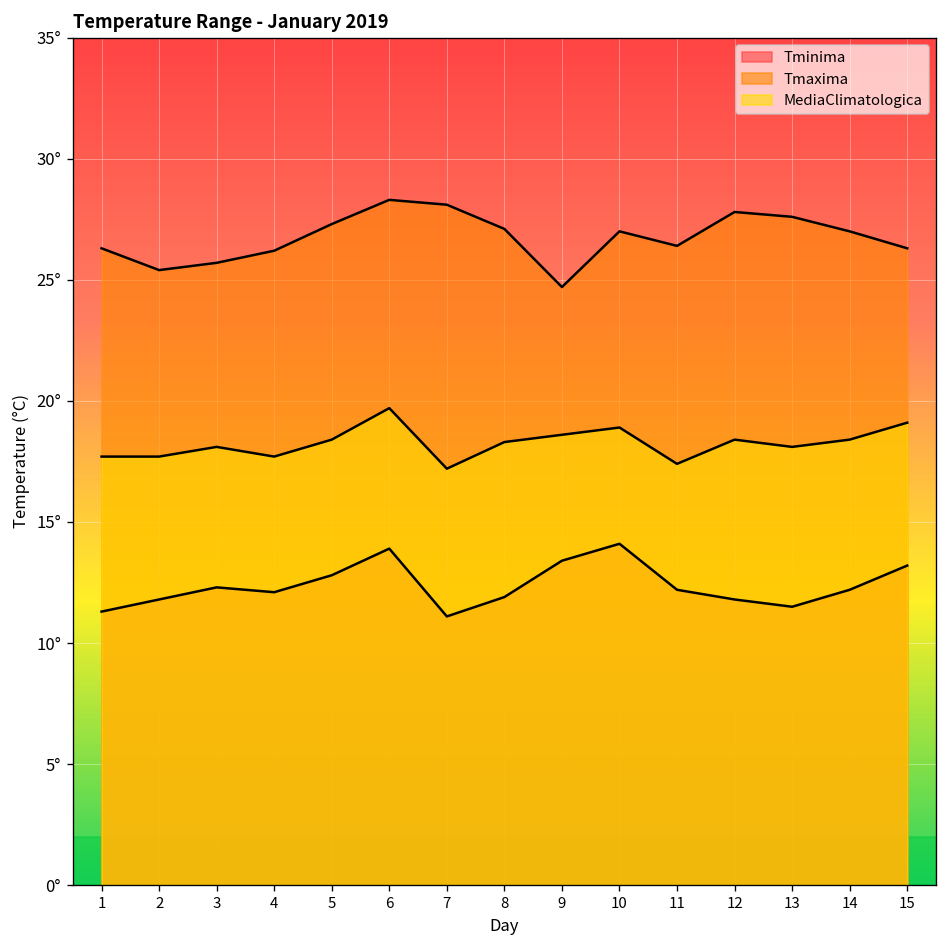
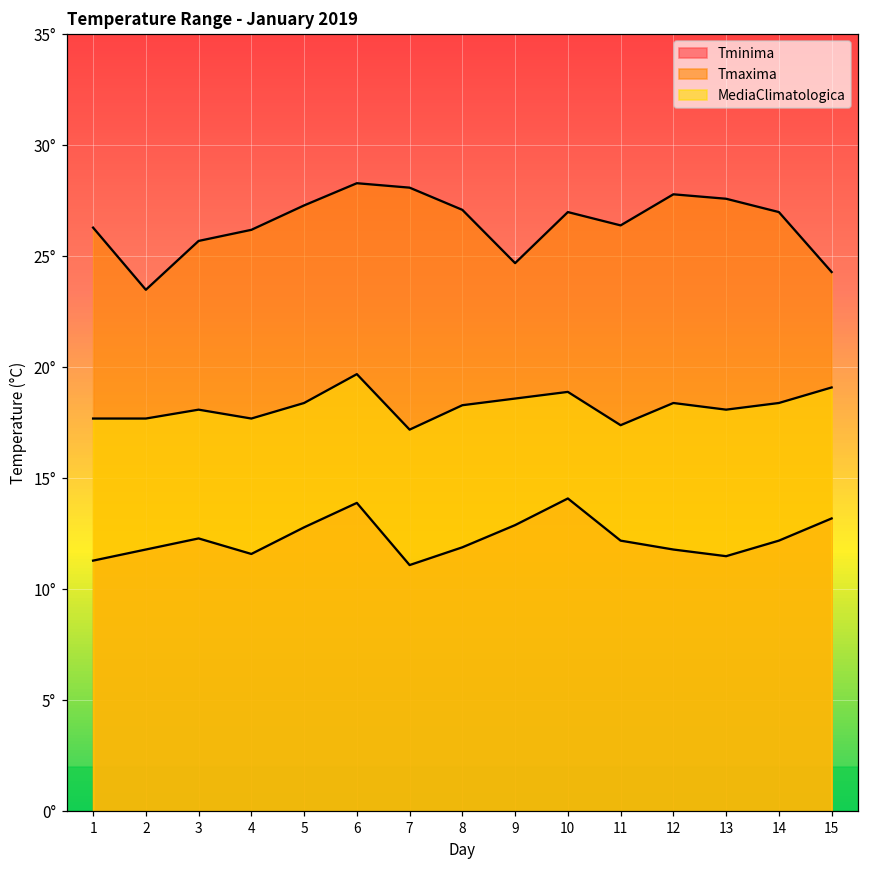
  {
    "Tminima": {
      "1": "11.3°",
      "2": "11.8°",
      "3": "12.3°",
-     "4": "12.1°",
+     "4": "11.6°",
      "5": "12.8°",
      "6": "13.9°",
      "7": "11.1°",
      "8": "11.9°",
-     "9": "13.4°",
+     "9": "12.9°",
      "10": "14.1°",
      "11": "12.2°",
      "12": "11.8°",
      "13": "11.5°",
      "14": "12.2°",
      "15": "13.2°"
    },
    "Tmaxima": {
      "1": "26.3°",
-     "2": "25.4°",
+     "2": "23.5°",
      "3": "25.7°",
      "4": "26.2°",
      "5": "27.3°",
      "6": "28.3°",
      "7": "28.1°",
      "8": "27.1°",
      "9": "24.7°",
      "10": "27.0°",
      "11": "26.4°",
      "12": "27.8°",
      "13": "27.6°",
      "14": "27.0°",
-     "15": "26.3°"
+     "15": "24.3°"
    },
    "MediaClimatologica": {
      "1": "17.7°",
      "2": "17.7°",
      "3": "18.1°",
      "4": "17.7°",
      "5": "18.4°",
      "6": "19.7°",
      "7": "17.2°",
      "8": "18.3°",
      "9": "18.6°",
      "10": "18.9°",
      "11": "17.4°",
      "12": "18.4°",
      "13": "18.1°",
      "14": "18.4°",
      "15": "19.1°"
    }
  }
